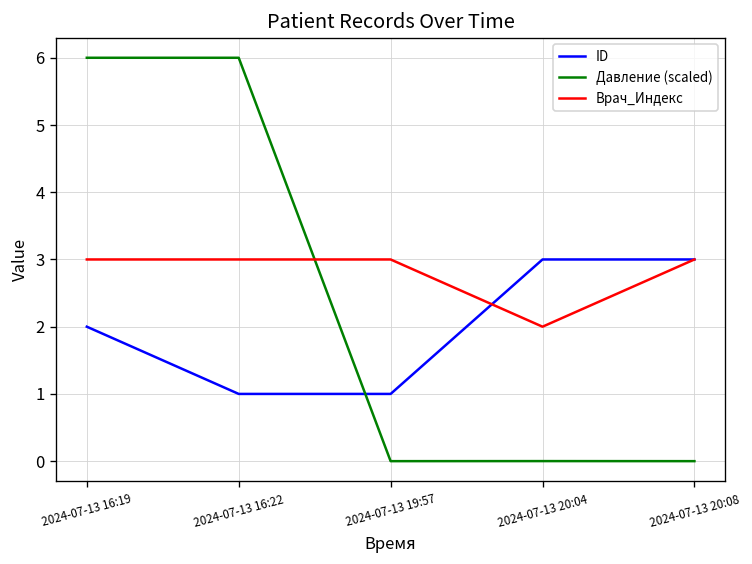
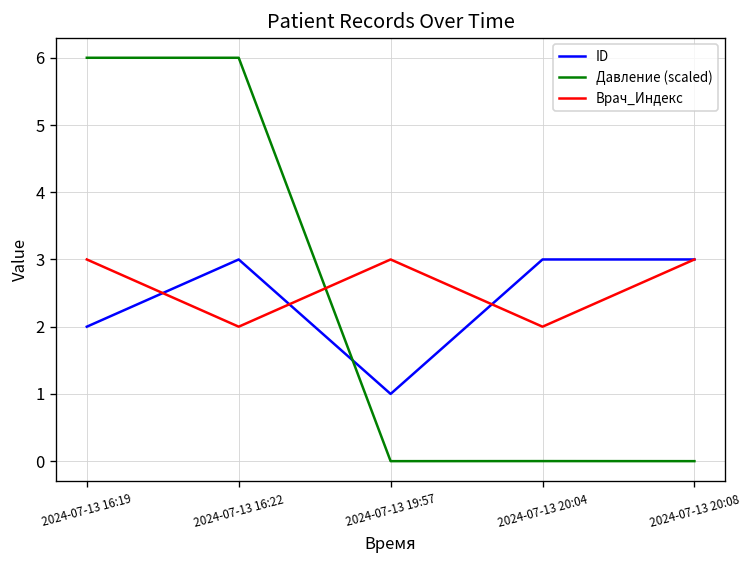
  {
    "ID": {
      "2024-07-13 16:19": 2,
-     "2024-07-13 16:22": 1,
+     "2024-07-13 16:22": 3,
      "2024-07-13 19:57": 1,
      "2024-07-13 20:04": 3
    },
    "Давление (scaled)": {
      "2024-07-13 16:19": 6,
      "2024-07-13 16:22": 6,
      "2024-07-13 19:57": 0,
      "2024-07-13 20:04": 0,
      "2024-07-13 20:08": 0
    },
    "Врач_Индекс": {
      "2024-07-13 16:19": 3,
-     "2024-07-13 16:22": 3,
+     "2024-07-13 16:22": 2,
      "2024-07-13 19:57": 3,
      "2024-07-13 20:04": 2
    }
  }
